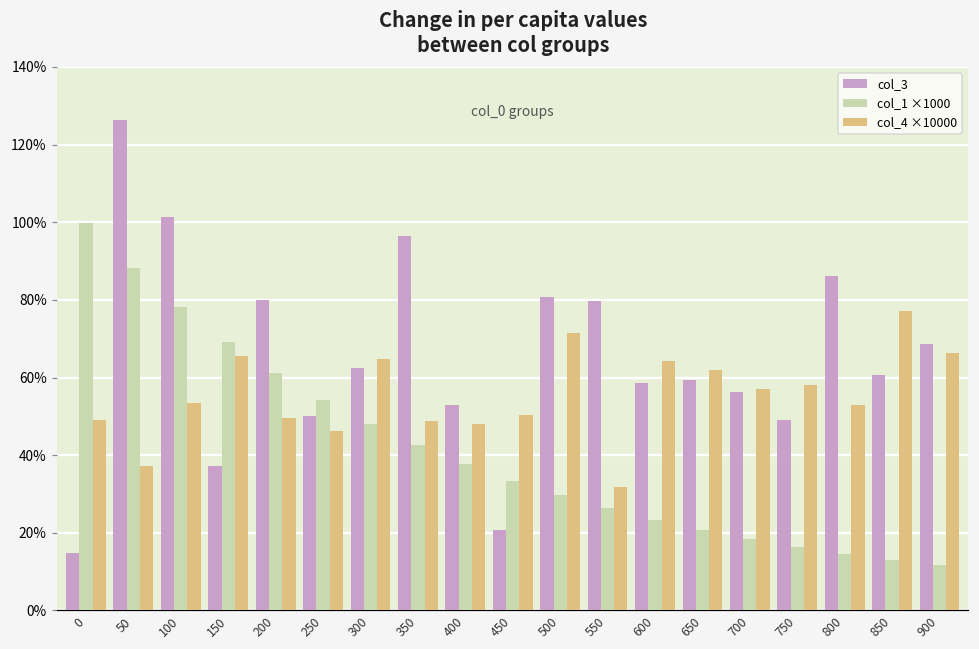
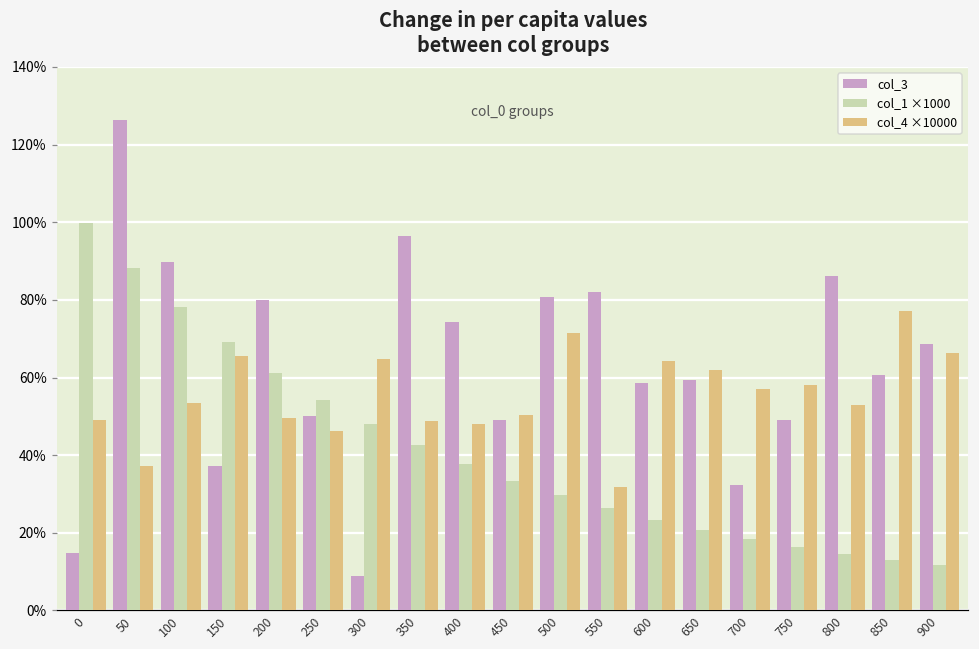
  {
    "col_3": {
      "0": "15%",
      "50": "126%",
-     "100": "101%",
+     "100": "90%",
      "150": "37%",
      "200": "80%",
      "250": "50%",
-     "300": "62%",
+     "300": "9%",
      "350": "96%",
-     "400": "53%",
-     "450": "21%",
+     "400": "74%",
+     "450": "49%",
      "500": "81%",
-     "550": "80%",
+     "550": "82%",
      "600": "59%",
      "650": "59%",
-     "700": "56%",
+     "700": "32%",
      "750": "49%",
      "800": "86%",
      "850": "61%",
      "900": "69%"
    }
  }
